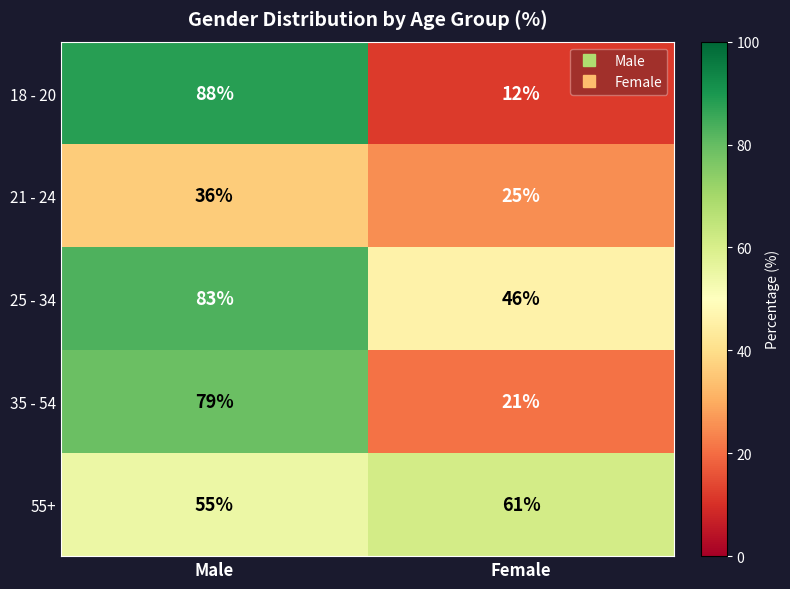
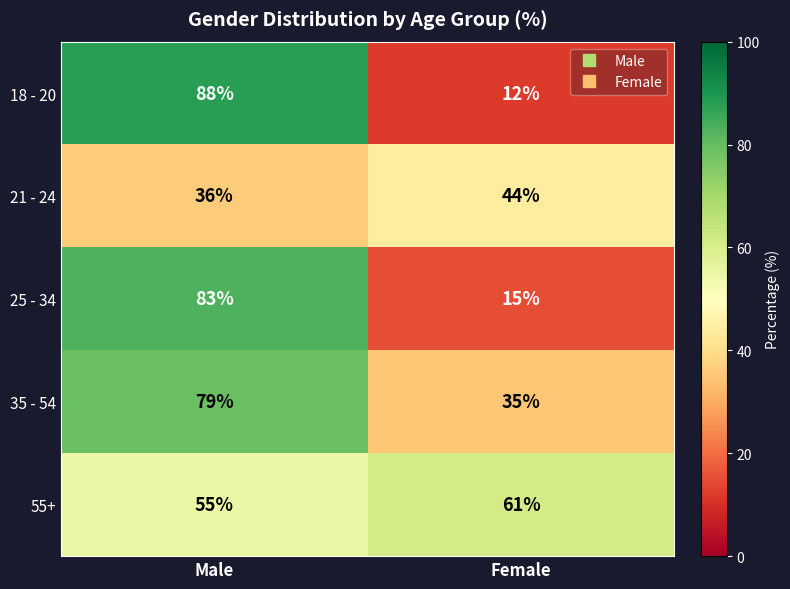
  {
    "18 - 20": {
      "Male": "88%",
      "Female": "12%"
    },
    "21 - 24": {
      "Male": "36%",
-     "Female": "25%"
+     "Female": "44%"
    },
    "25 - 34": {
      "Male": "83%",
-     "Female": "46%"
+     "Female": "15%"
    },
    "35 - 54": {
      "Male": "79%",
-     "Female": "21%"
+     "Female": "35%"
    },
    "55+": {
      "Male": "55%",
      "Female": "61%"
    }
  }
